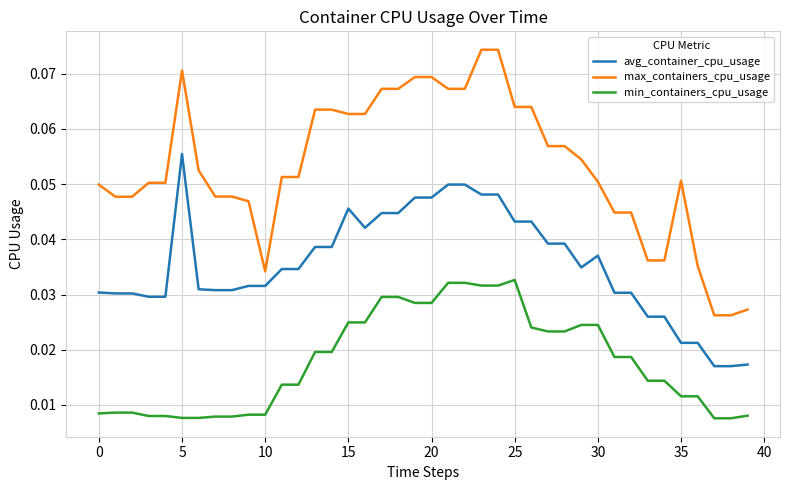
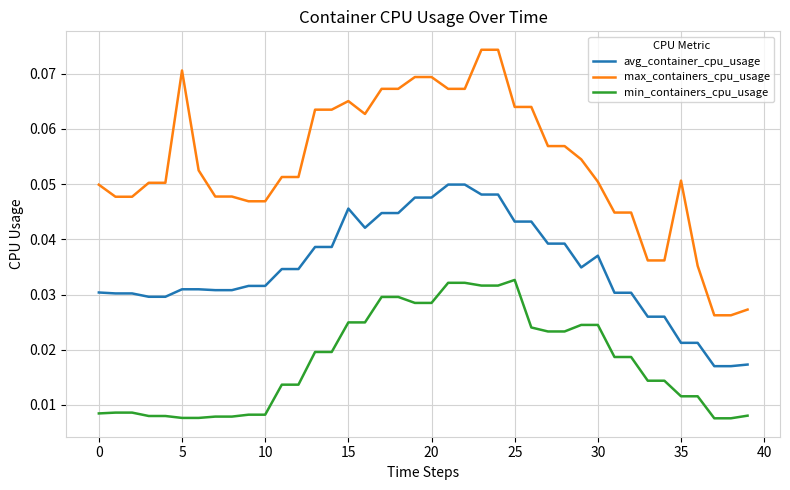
  {
    "avg_container_cpu_usage": {
      "0": 0.030,
-     "5": 0.055,
+     "5": 0.031,
      "10": 0.032,
      "15": 0.046,
      "20": 0.048,
      "25": 0.043,
      "30": 0.037,
      "35": 0.021
    },
    "max_containers_cpu_usage": {
      "0": 0.050,
      "5": 0.071,
-     "10": 0.034,
-     "15": 0.063,
+     "10": 0.047,
+     "15": 0.065,
      "20": 0.069,
      "25": 0.064,
      "30": 0.050,
      "35": 0.051
    },
    "min_containers_cpu_usage": {
      "0": 0.008,
      "5": 0.008,
      "10": 0.008,
      "15": 0.025,
      "20": 0.028,
      "25": 0.033,
      "30": 0.025,
      "35": 0.012
    }
  }
